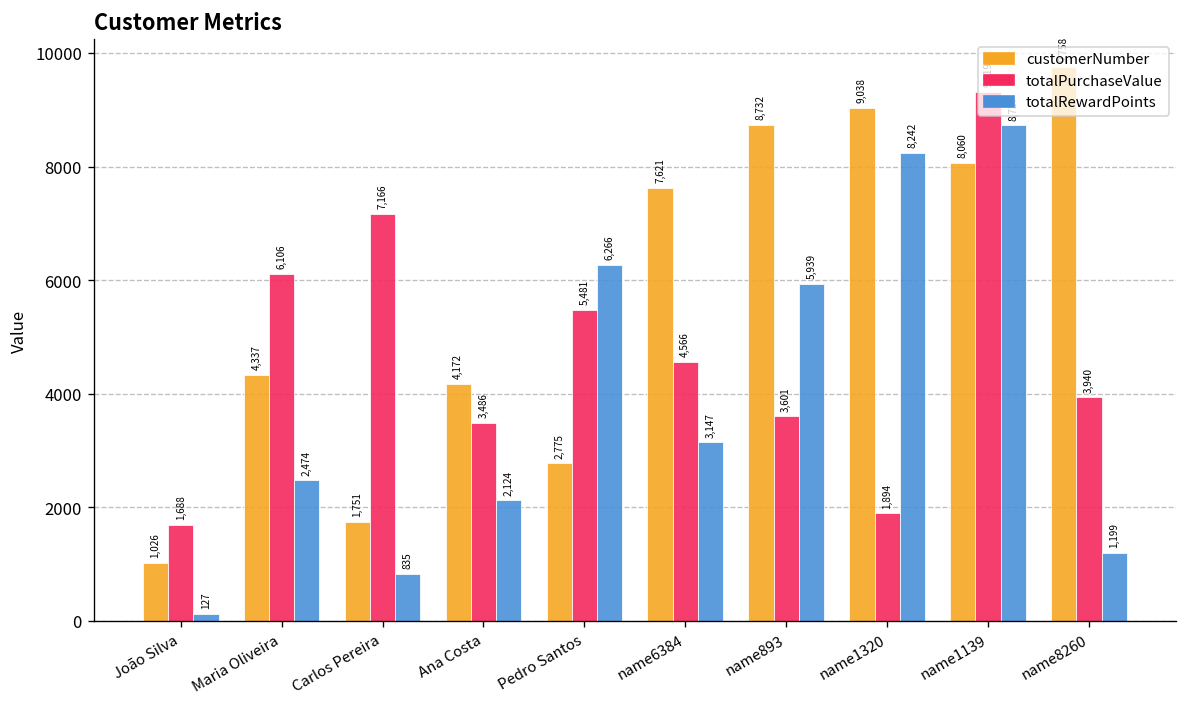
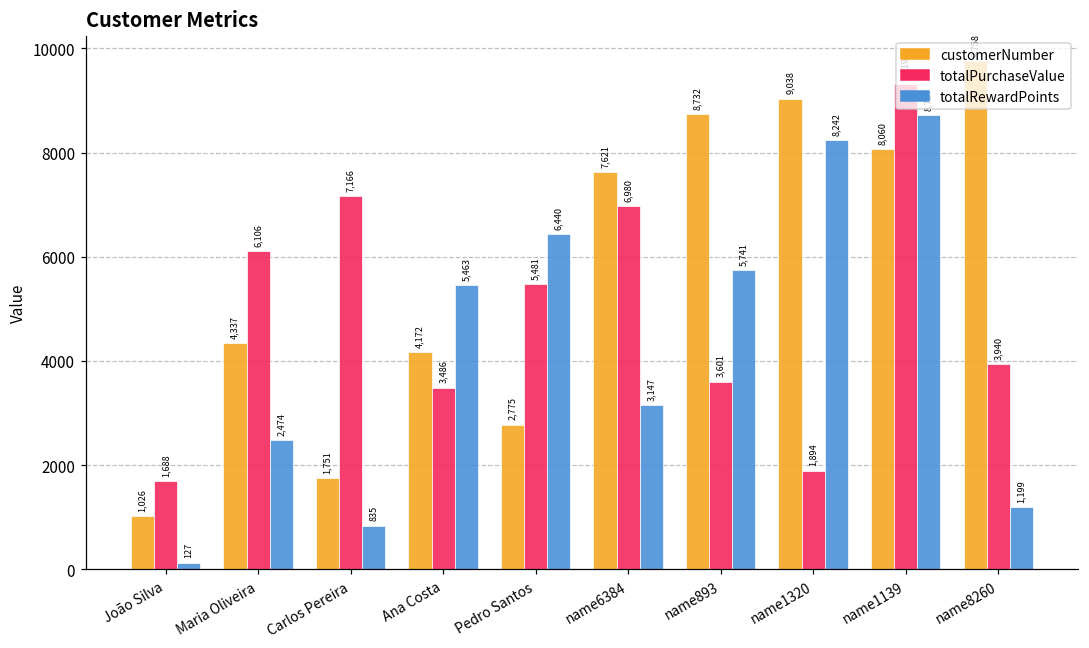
  {
    "customerNumber": {
      "João Silva": "1,026",
      "Maria Oliveira": "4,337",
      "Carlos Pereira": "1,751",
      "Ana Costa": "4,172",
      "Pedro Santos": "2,775",
      "name6384": "7,621",
      "name893": "8,732",
      "name1320": "9,038",
      "name1139": "8,060"
    },
    "totalPurchaseValue": {
      "João Silva": "1,688",
      "Maria Oliveira": "6,106",
      "Carlos Pereira": "7,166",
      "Ana Costa": "3,486",
      "Pedro Santos": "5,481",
-     "name6384": "4,566",
+     "name6384": "6,980",
      "name893": "3,601",
      "name1320": "1,894",
      "name8260": "3,940"
    },
    "totalRewardPoints": {
      "João Silva": "127",
      "Maria Oliveira": "2,474",
      "Carlos Pereira": "835",
-     "Ana Costa": "2,124",
-     "Pedro Santos": "6,266",
+     "Ana Costa": "5,463",
+     "Pedro Santos": "6,440",
      "name6384": "3,147",
-     "name893": "5,939",
+     "name893": "5,741",
      "name1320": "8,242",
      "name8260": "1,199"
    }
  }
